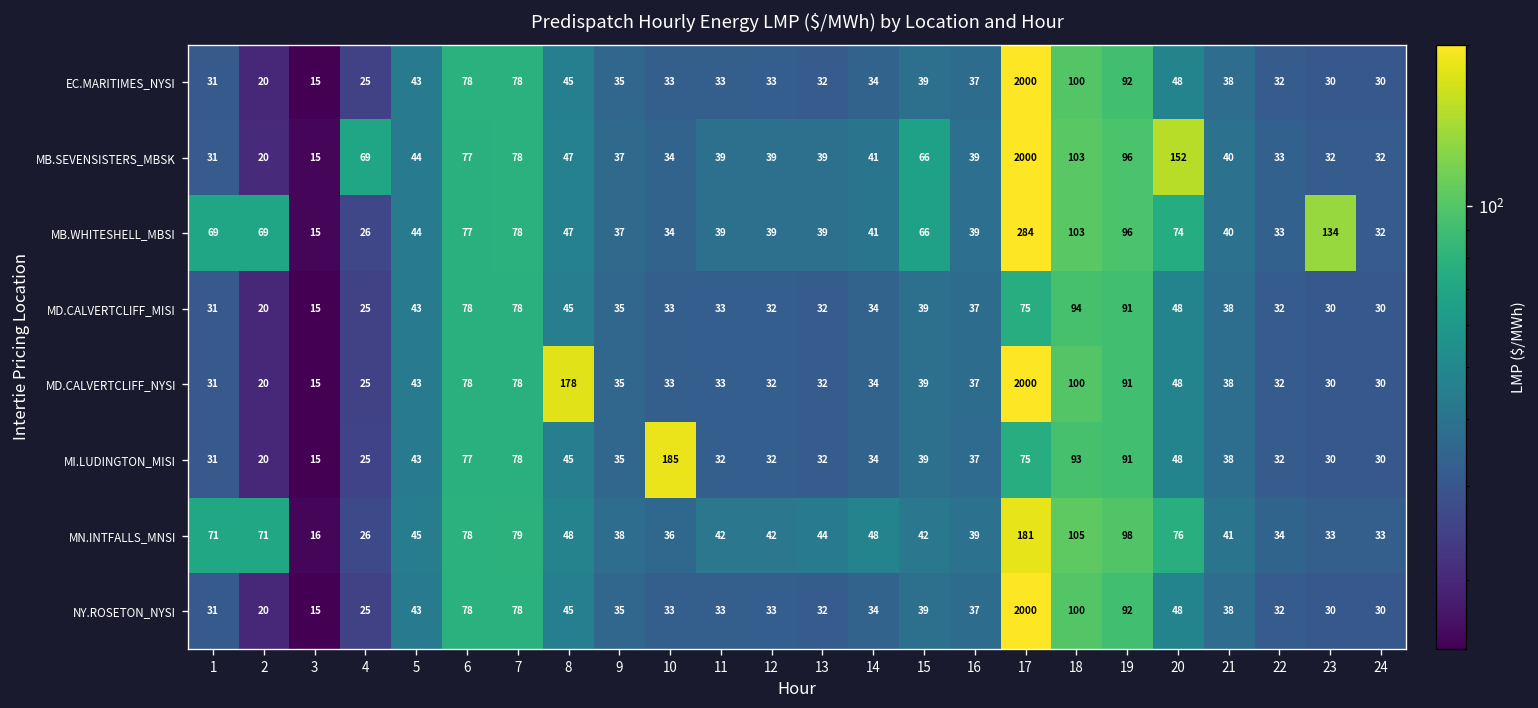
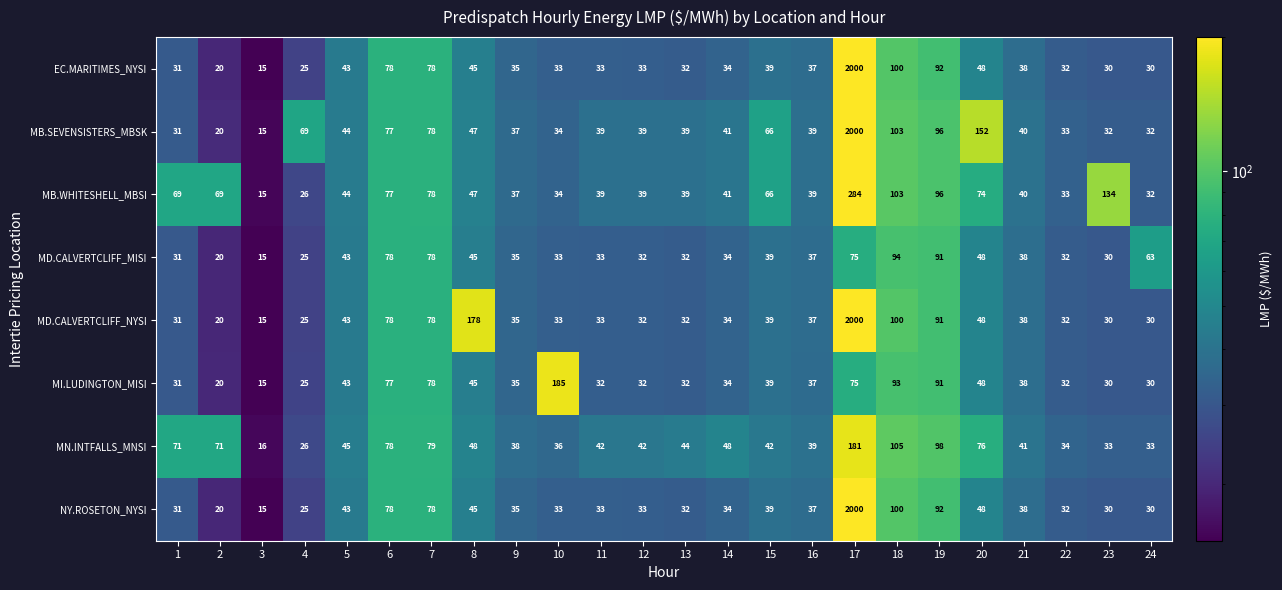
  {
    "EC.MARITIMES_NYSI": {
      "1": 31,
      "2": 20,
      "3": 15,
      "4": 25,
      "5": 43,
      "6": 78,
      "7": 78,
      "8": 45,
      "9": 35,
      "10": 33,
      "11": 33,
      "12": 33,
      "13": 32,
      "14": 34,
      "15": 39,
      "16": 37,
      "17": 2000,
      "18": 100,
      "19": 92,
      "20": 48,
      "21": 38,
      "22": 32,
      "23": 30,
      "24": 30
    },
    "MB.SEVENSISTERS_MBSK": {
      "1": 31,
      "2": 20,
      "3": 15,
      "4": 69,
      "5": 44,
      "6": 77,
      "7": 78,
      "8": 47,
      "9": 37,
      "10": 34,
      "11": 39,
      "12": 39,
      "13": 39,
      "14": 41,
      "15": 66,
      "16": 39,
      "17": 2000,
      "18": 103,
      "19": 96,
      "20": 152,
      "21": 40,
      "22": 33,
      "23": 32,
      "24": 32
    },
    "MB.WHITESHELL_MBSI": {
      "1": 69,
      "2": 69,
      "3": 15,
      "4": 26,
      "5": 44,
      "6": 77,
      "7": 78,
      "8": 47,
      "9": 37,
      "10": 34,
      "11": 39,
      "12": 39,
      "13": 39,
      "14": 41,
      "15": 66,
      "16": 39,
      "17": 284,
      "18": 103,
      "19": 96,
      "20": 74,
      "21": 40,
      "22": 33,
      "23": 134,
      "24": 32
    },
    "MD.CALVERTCLIFF_MISI": {
      "1": 31,
      "2": 20,
      "3": 15,
      "4": 25,
      "5": 43,
      "6": 78,
      "7": 78,
      "8": 45,
      "9": 35,
      "10": 33,
      "11": 33,
      "12": 32,
      "13": 32,
      "14": 34,
      "15": 39,
      "16": 37,
      "17": 75,
      "18": 94,
      "19": 91,
      "20": 48,
      "21": 38,
      "22": 32,
      "23": 30,
-     "24": 30
+     "24": 63
    },
    "MD.CALVERTCLIFF_NYSI": {
      "1": 31,
      "2": 20,
      "3": 15,
      "4": 25,
      "5": 43,
      "6": 78,
      "7": 78,
      "8": 178,
      "9": 35,
      "10": 33,
      "11": 33,
      "12": 32,
      "13": 32,
      "14": 34,
      "15": 39,
      "16": 37,
      "17": 2000,
      "18": 100,
      "19": 91,
      "20": 48,
      "21": 38,
      "22": 32,
      "23": 30,
      "24": 30
    },
    "MI.LUDINGTON_MISI": {
      "1": 31,
      "2": 20,
      "3": 15,
      "4": 25,
      "5": 43,
      "6": 77,
      "7": 78,
      "8": 45,
      "9": 35,
      "10": 185,
      "11": 32,
      "12": 32,
      "13": 32,
      "14": 34,
      "15": 39,
      "16": 37,
      "17": 75,
      "18": 93,
      "19": 91,
      "20": 48,
      "21": 38,
      "22": 32,
      "23": 30,
      "24": 30
    },
    "MN.INTFALLS_MNSI": {
      "1": 71,
      "2": 71,
      "3": 16,
      "4": 26,
      "5": 45,
      "6": 78,
      "7": 79,
      "8": 48,
      "9": 38,
      "10": 36,
      "11": 42,
      "12": 42,
      "13": 44,
      "14": 48,
      "15": 42,
      "16": 39,
      "17": 181,
      "18": 105,
      "19": 98,
      "20": 76,
      "21": 41,
      "22": 34,
      "23": 33,
      "24": 33
    },
    "NY.ROSETON_NYSI": {
      "1": 31,
      "2": 20,
      "3": 15,
      "4": 25,
      "5": 43,
      "6": 78,
      "7": 78,
      "8": 45,
      "9": 35,
      "10": 33,
      "11": 33,
      "12": 33,
      "13": 32,
      "14": 34,
      "15": 39,
      "16": 37,
      "17": 2000,
      "18": 100,
      "19": 92,
      "20": 48,
      "21": 38,
      "22": 32,
      "23": 30,
      "24": 30
    }
  }
